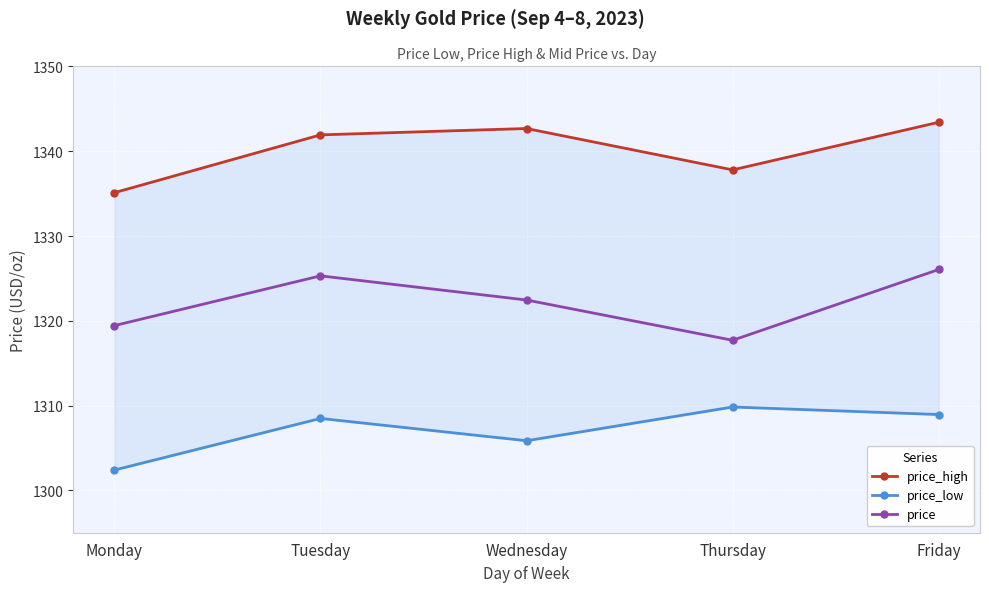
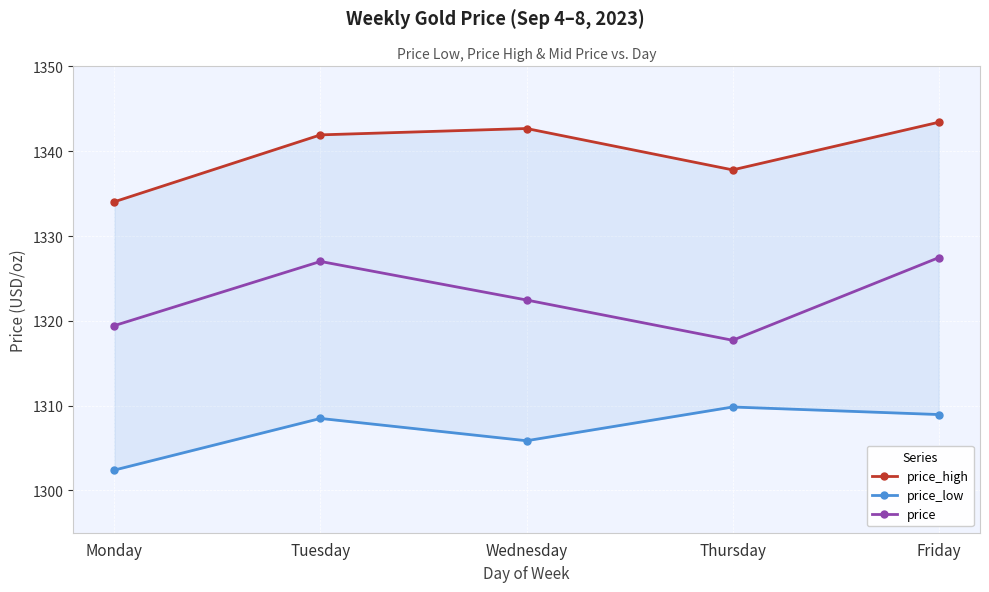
  {
    "price_high": {
-     "Monday": 1335,
+     "Monday": 1334,
      "Tuesday": 1342,
      "Wednesday": 1343,
      "Thursday": 1338,
      "Friday": 1343
    },
    "price_low": {
      "Monday": 1302,
      "Tuesday": 1308,
      "Wednesday": 1306,
      "Thursday": 1310,
      "Friday": 1309
    },
    "price": {
      "Monday": 1319,
-     "Tuesday": 1325,
+     "Tuesday": 1327,
      "Wednesday": 1322,
      "Thursday": 1318,
-     "Friday": 1326
+     "Friday": 1327
    }
  }
